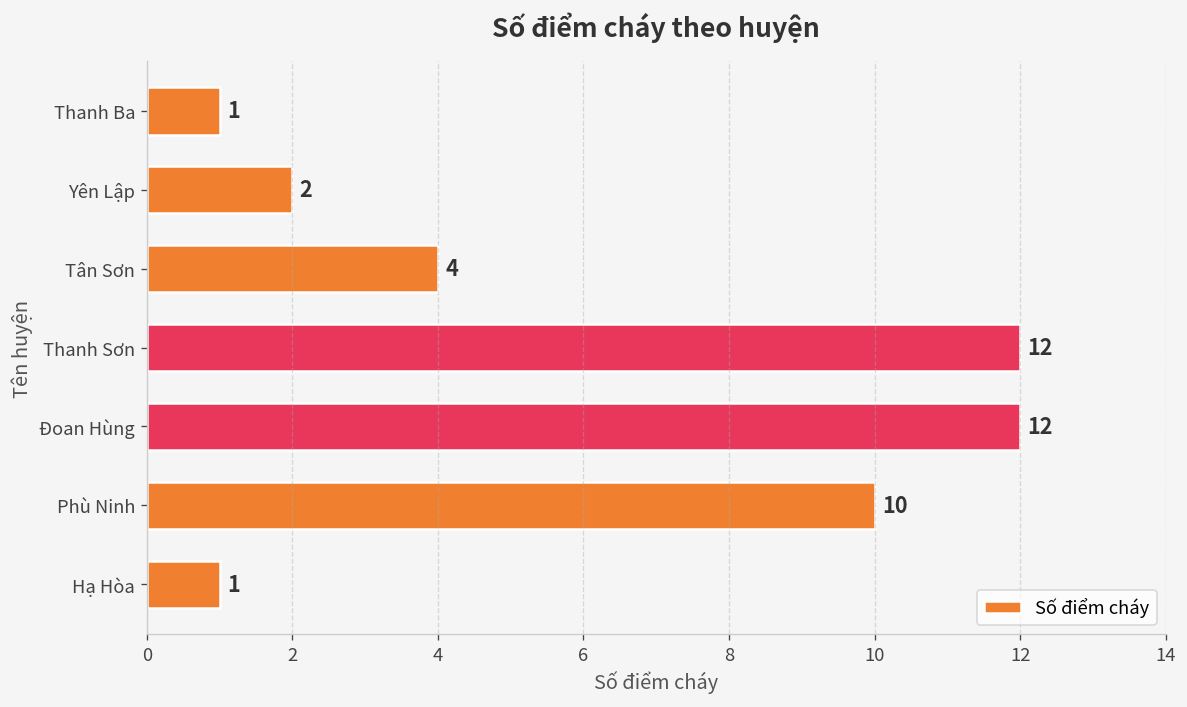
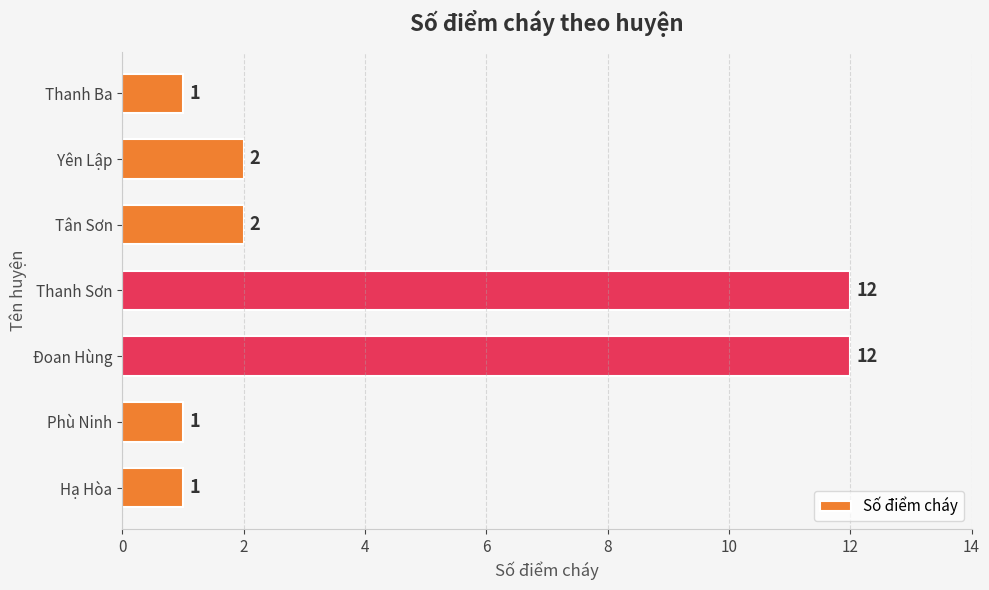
  {
    "Thanh Ba": 1,
    "Yên Lập": 2,
-   "Tân Sơn": 4,
+   "Tân Sơn": 2,
    "Thanh Sơn": 12,
    "Đoan Hùng": 12,
-   "Phù Ninh": 10,
+   "Phù Ninh": 1,
    "Hạ Hòa": 1
  }
